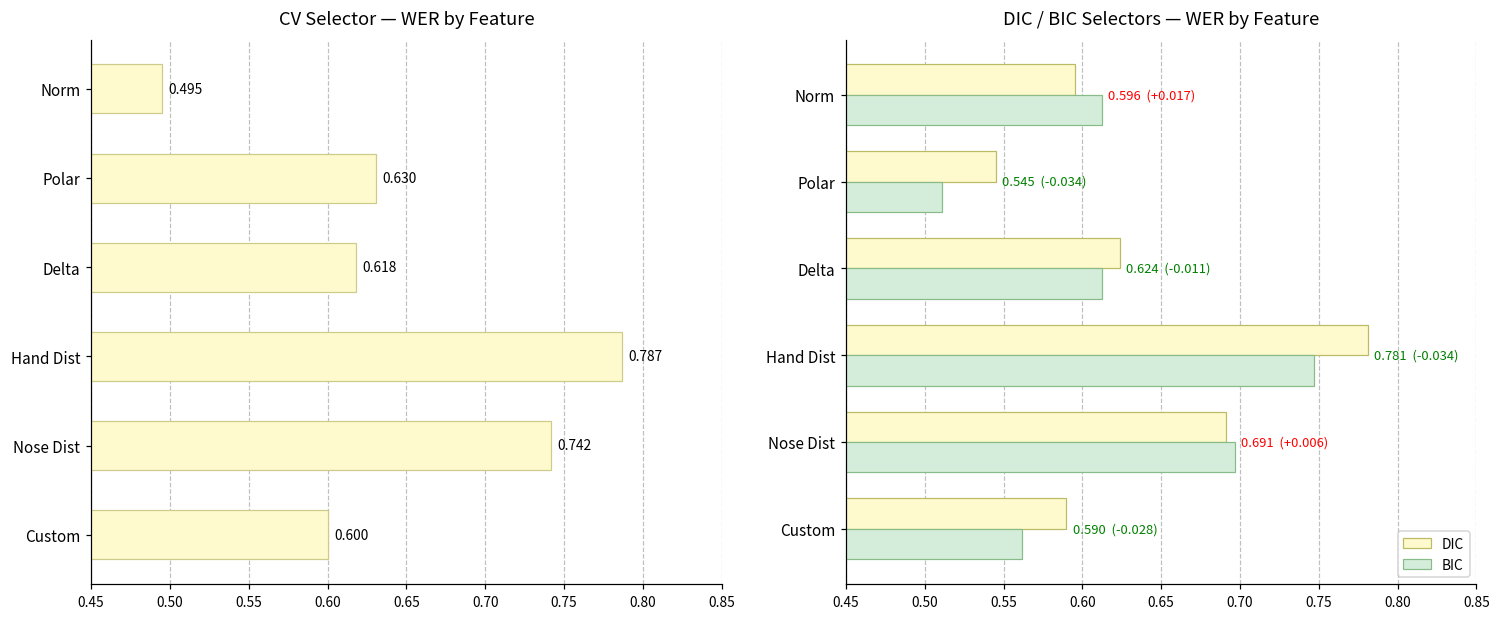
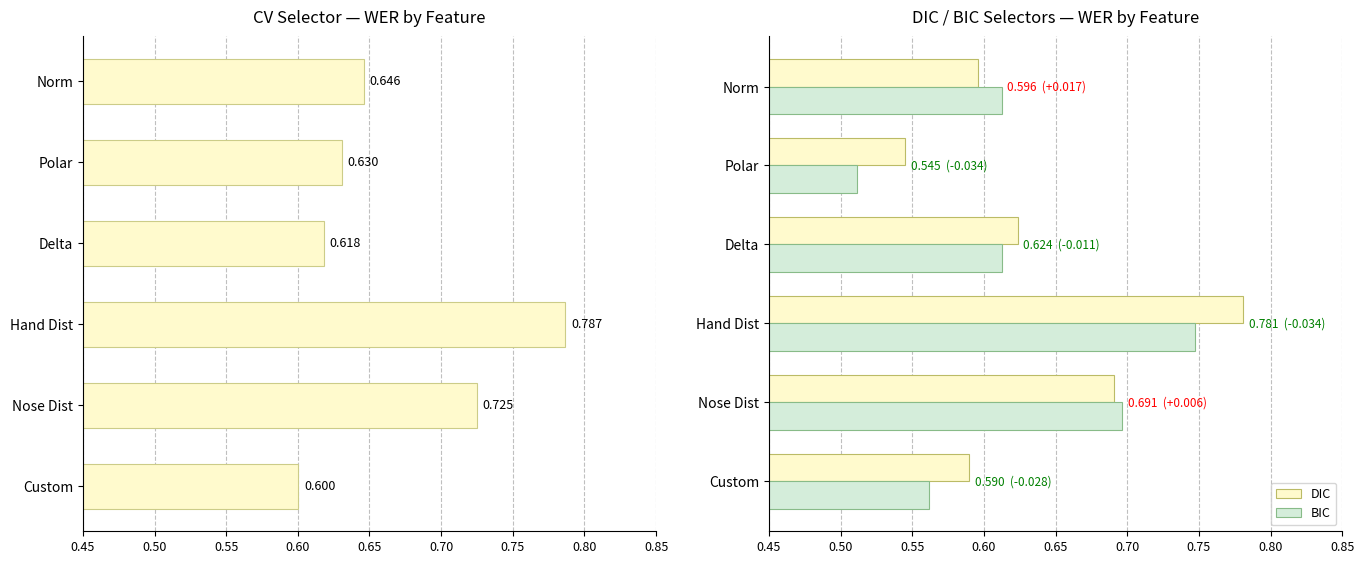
  {
    "CV Selector — WER by Feature": {
-     "Norm": 0.495,
+     "Norm": 0.646,
      "Polar": 0.630,
      "Delta": 0.618,
      "Hand Dist": 0.787,
-     "Nose Dist": 0.742,
+     "Nose Dist": 0.725,
      "Custom": 0.600
    }
  }
